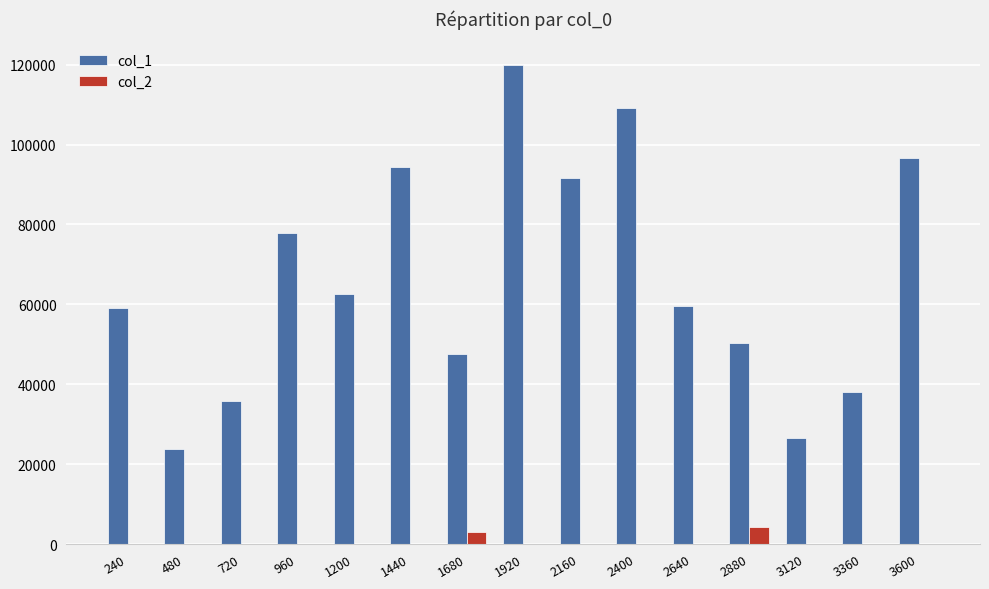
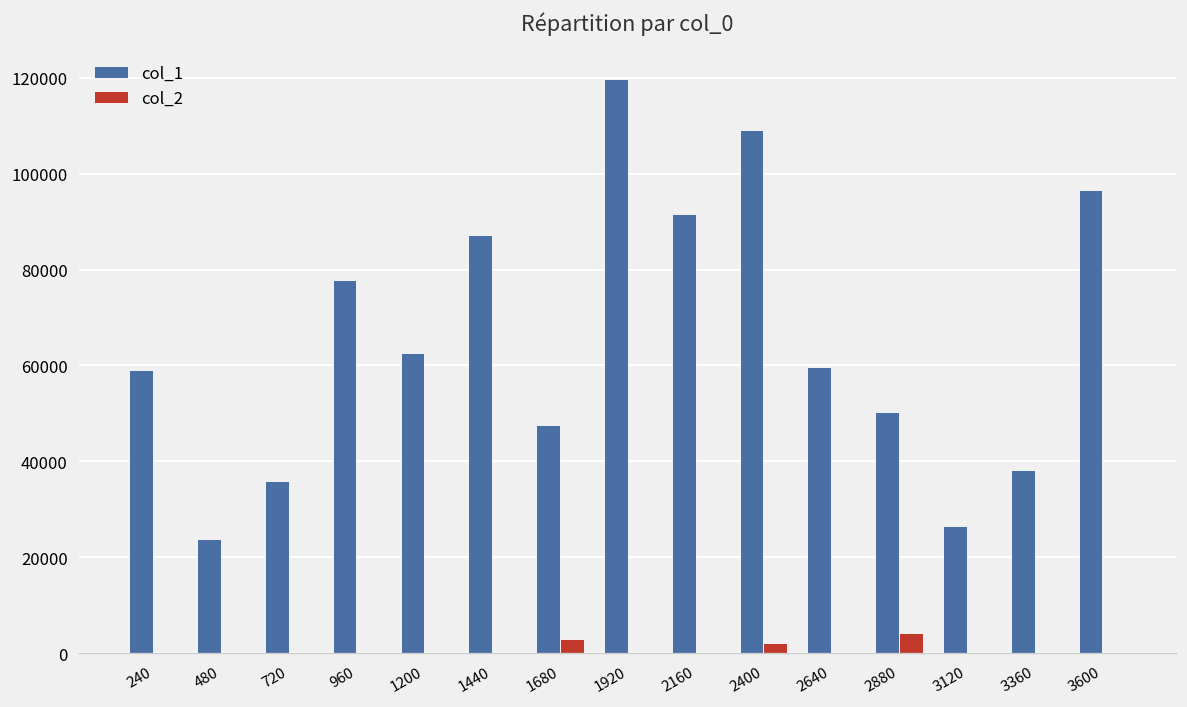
  {
    "col_1": {
      "240": 59000,
      "480": 24000,
      "720": 36000,
      "960": 78000,
      "1200": 63000,
-     "1440": 94000,
+     "1440": 87000,
      "1680": 48000,
      "1920": 120000,
      "2160": 92000,
      "2400": 109000,
      "2640": 60000,
      "2880": 50000,
      "3120": 26000,
      "3360": 38000,
      "3600": 97000
    },
    "col_2": {
      "1680": 3000,
-     "2400": 0,
+     "2400": 2000,
      "2880": 4000
    }
  }
